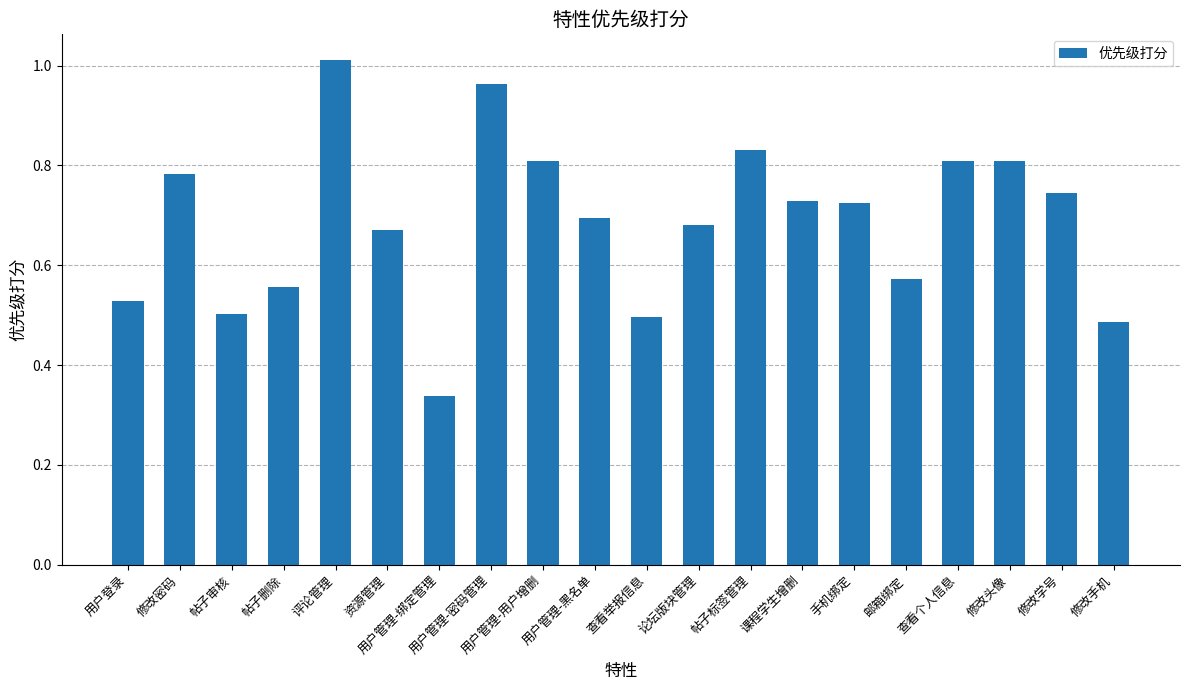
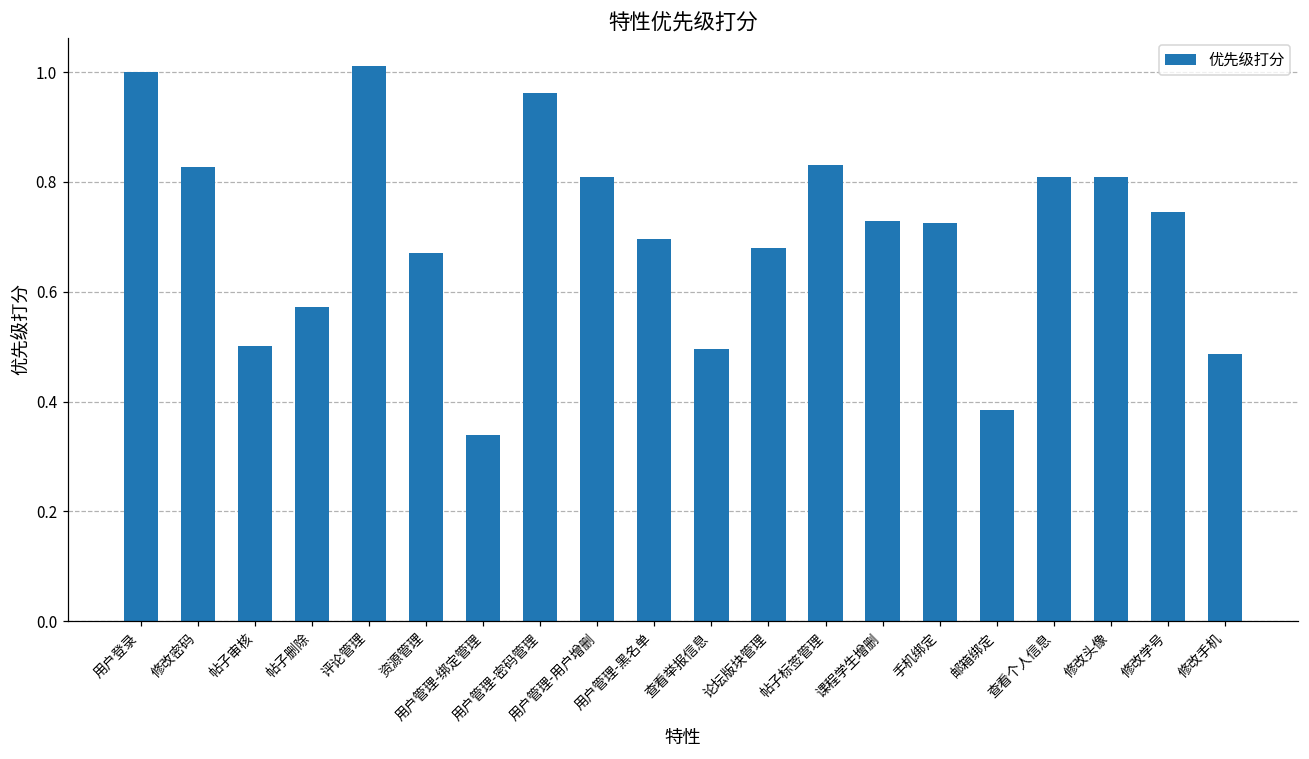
  {
-   "用户登录": 0.53,
-   "修改密码": 0.78,
+   "用户登录": 1.00,
+   "修改密码": 0.83,
    "帖子审核": 0.50,
-   "帖子删除": 0.56,
+   "帖子删除": 0.57,
    "评论管理": 1.01,
    "资源管理": 0.67,
    "用户管理-绑定管理": 0.34,
    "用户管理-密码管理": 0.96,
    "用户管理-用户增删": 0.81,
    "用户管理-黑名单": 0.70,
    "查看举报信息": 0.50,
    "论坛版块管理": 0.68,
    "帖子标签管理": 0.83,
    "课程学生增删": 0.73,
    "手机绑定": 0.72,
-   "邮箱绑定": 0.57,
+   "邮箱绑定": 0.38,
    "查看个人信息": 0.81,
    "修改头像": 0.81,
    "修改学号": 0.74,
    "修改手机": 0.49
  }
